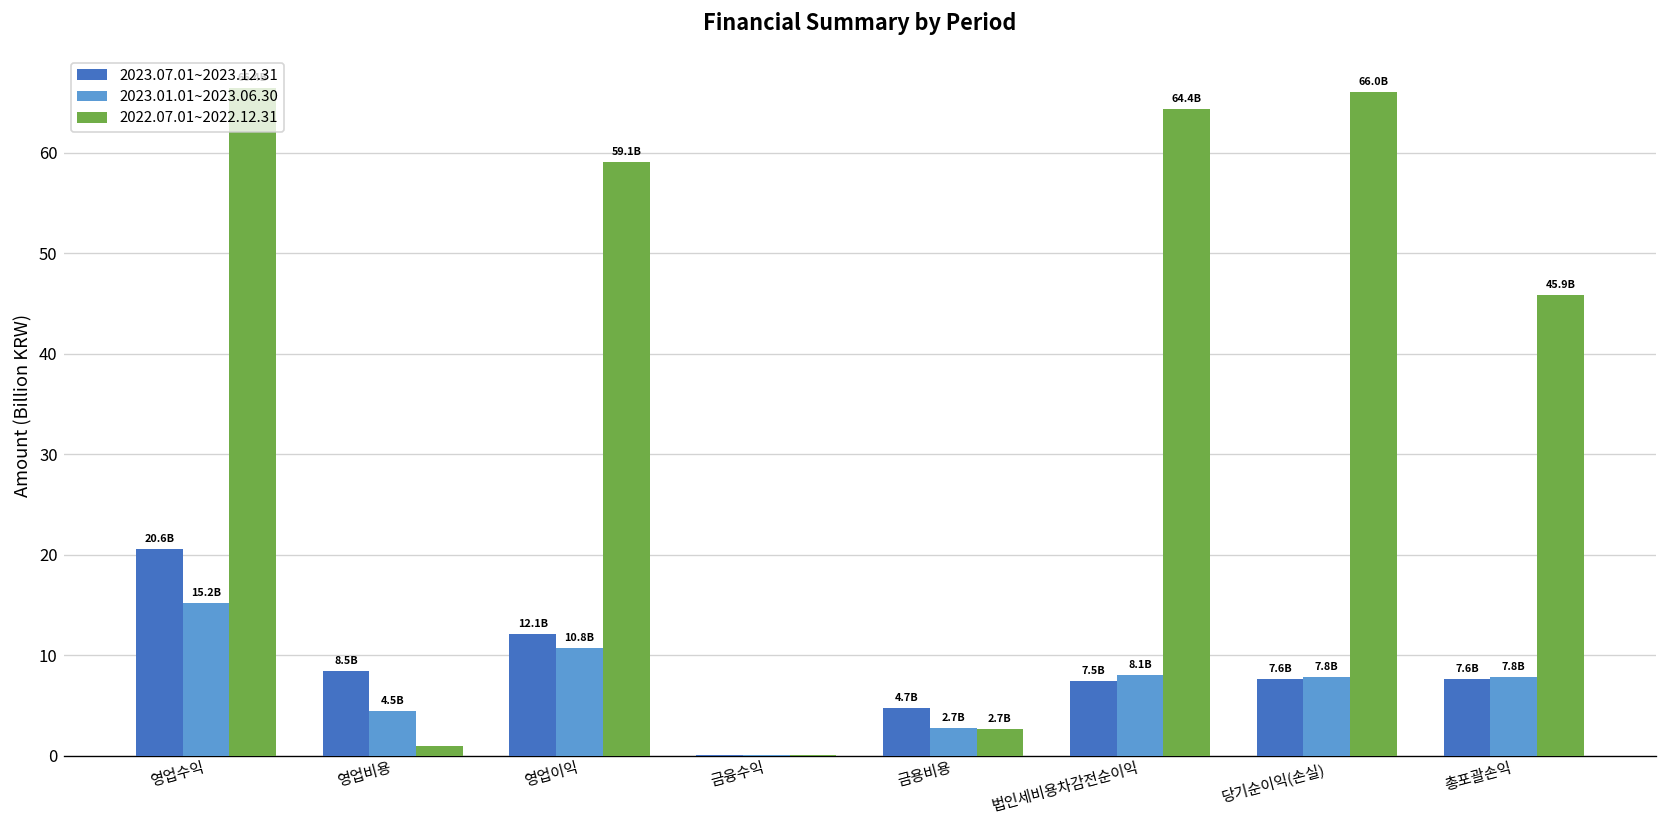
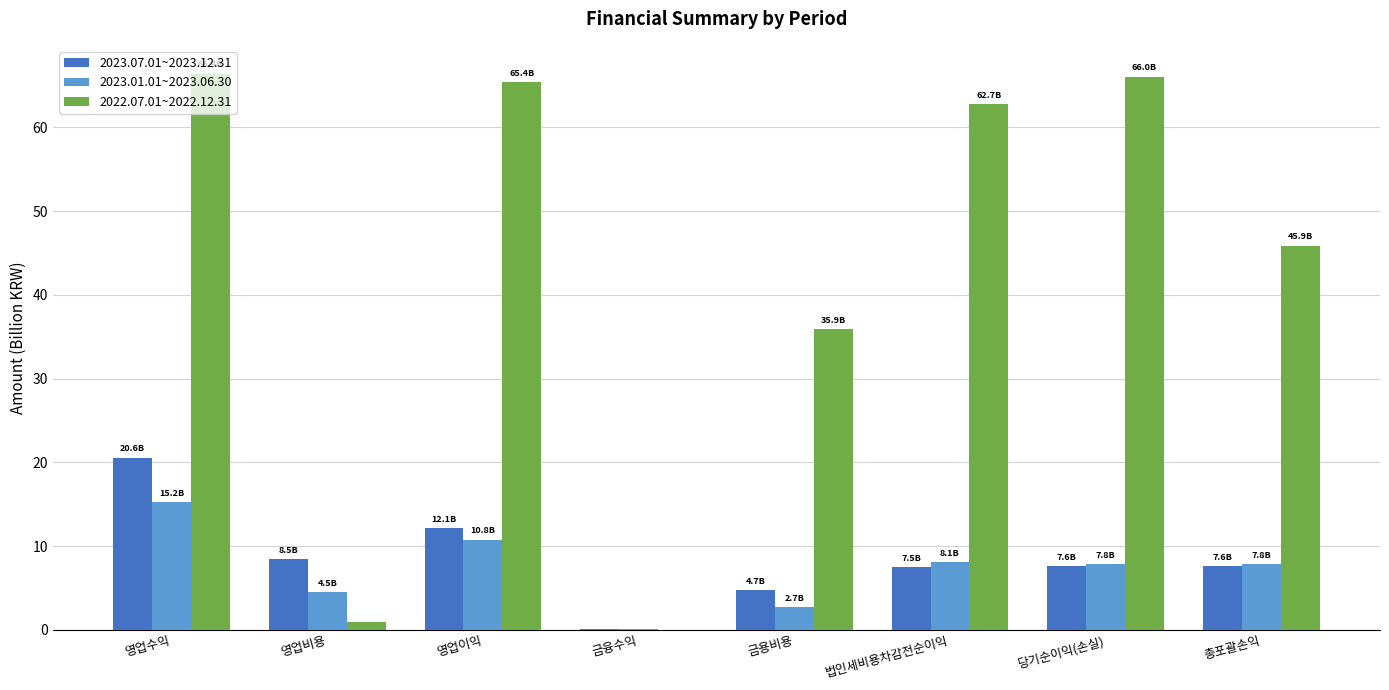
  {
    "2022.07.01~2022.12.31": {
-     "영업이익": "59.1B",
-     "금용비용": "2.7B",
-     "법인세비용차감전순이익": "64.4B",
+     "영업이익": "65.4B",
+     "금용비용": "35.9B",
+     "법인세비용차감전순이익": "62.7B",
      "당기순이익(손실)": "66.0B",
      "총포괄손익": "45.9B"
    }
  }
